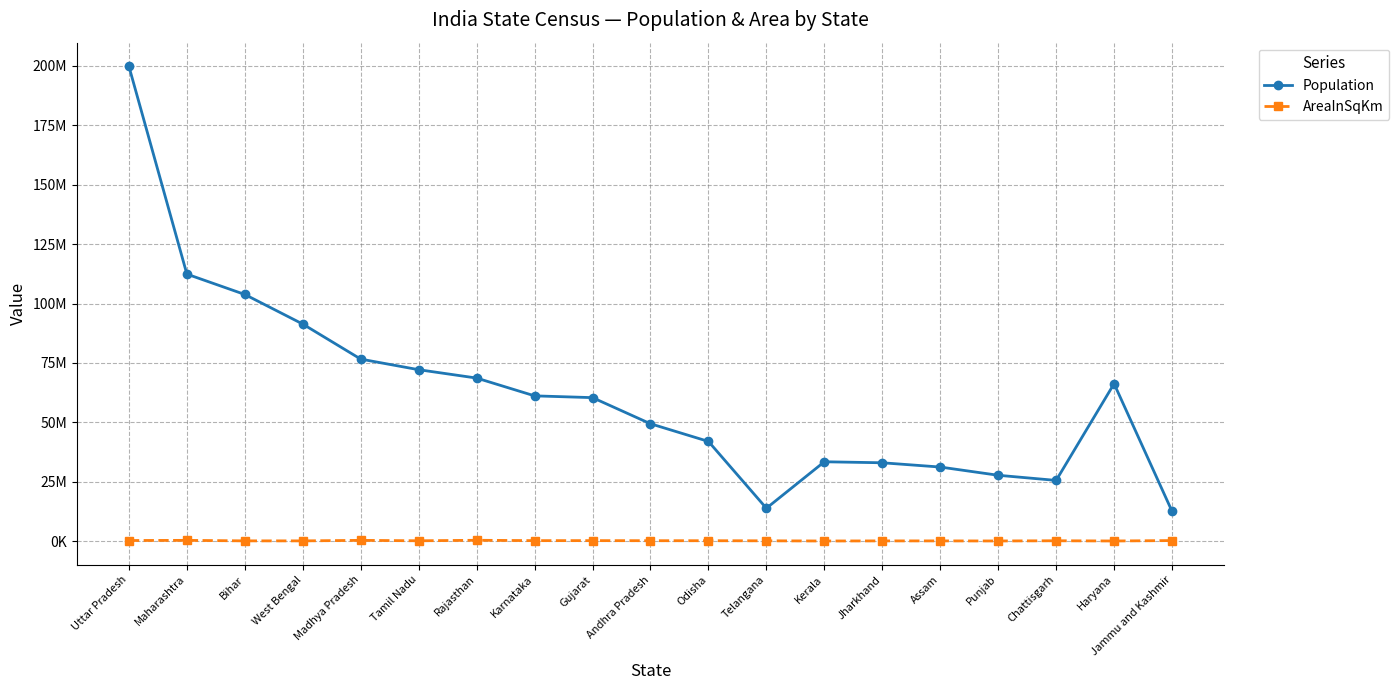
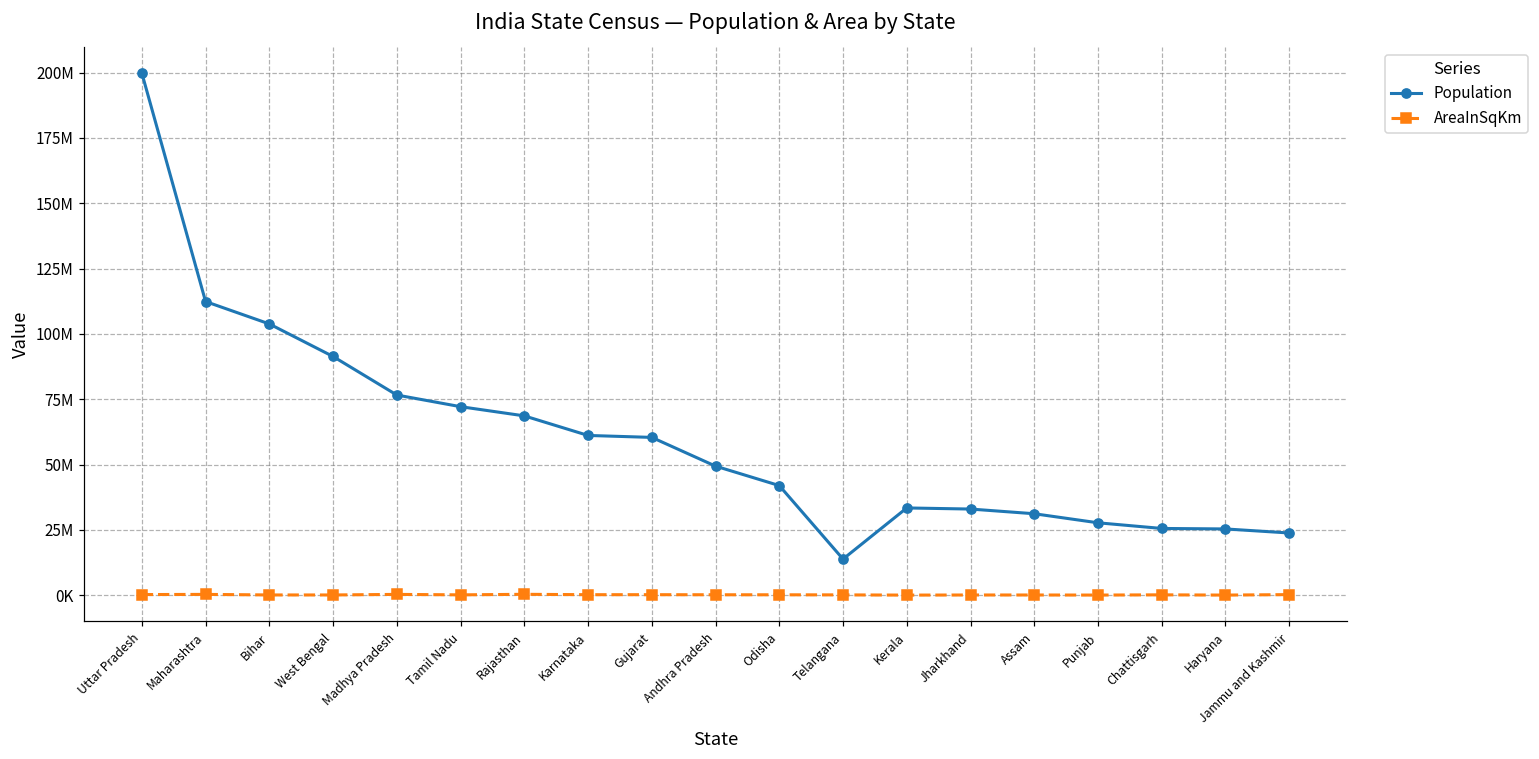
  {
    "Population": {
      "Uttar Pradesh": 200000000,
      "Maharashtra": 112000000,
      "Bihar": 104000000,
      "West Bengal": 91000000,
      "Madhya Pradesh": 77000000,
      "Tamil Nadu": 72000000,
      "Rajasthan": 69000000,
      "Karnataka": 61000000,
      "Gujarat": 60000000,
      "Andhra Pradesh": 49000000,
      "Odisha": 42000000,
      "Telangana": 14000000,
      "Kerala": 33000000,
      "Jharkhand": 33000000,
      "Assam": 31000000,
      "Punjab": 28000000,
      "Chattisgarh": 26000000,
-     "Haryana": 66000000,
-     "Jammu and Kashmir": 13000000
+     "Haryana": 25000000,
+     "Jammu and Kashmir": 24000000
    },
    "AreaInSqKm": {
      "Uttar Pradesh": 0,
      "Maharashtra": 0,
      "Bihar": 0,
      "West Bengal": 0,
      "Madhya Pradesh": 0,
      "Tamil Nadu": 0,
      "Rajasthan": 0,
      "Karnataka": 0,
      "Gujarat": 0,
      "Andhra Pradesh": 0,
      "Odisha": 0,
      "Telangana": 0,
      "Kerala": 0,
      "Jharkhand": 0,
      "Assam": 0,
      "Punjab": 0,
      "Chattisgarh": 0,
      "Haryana": 0,
      "Jammu and Kashmir": 0
    }
  }
